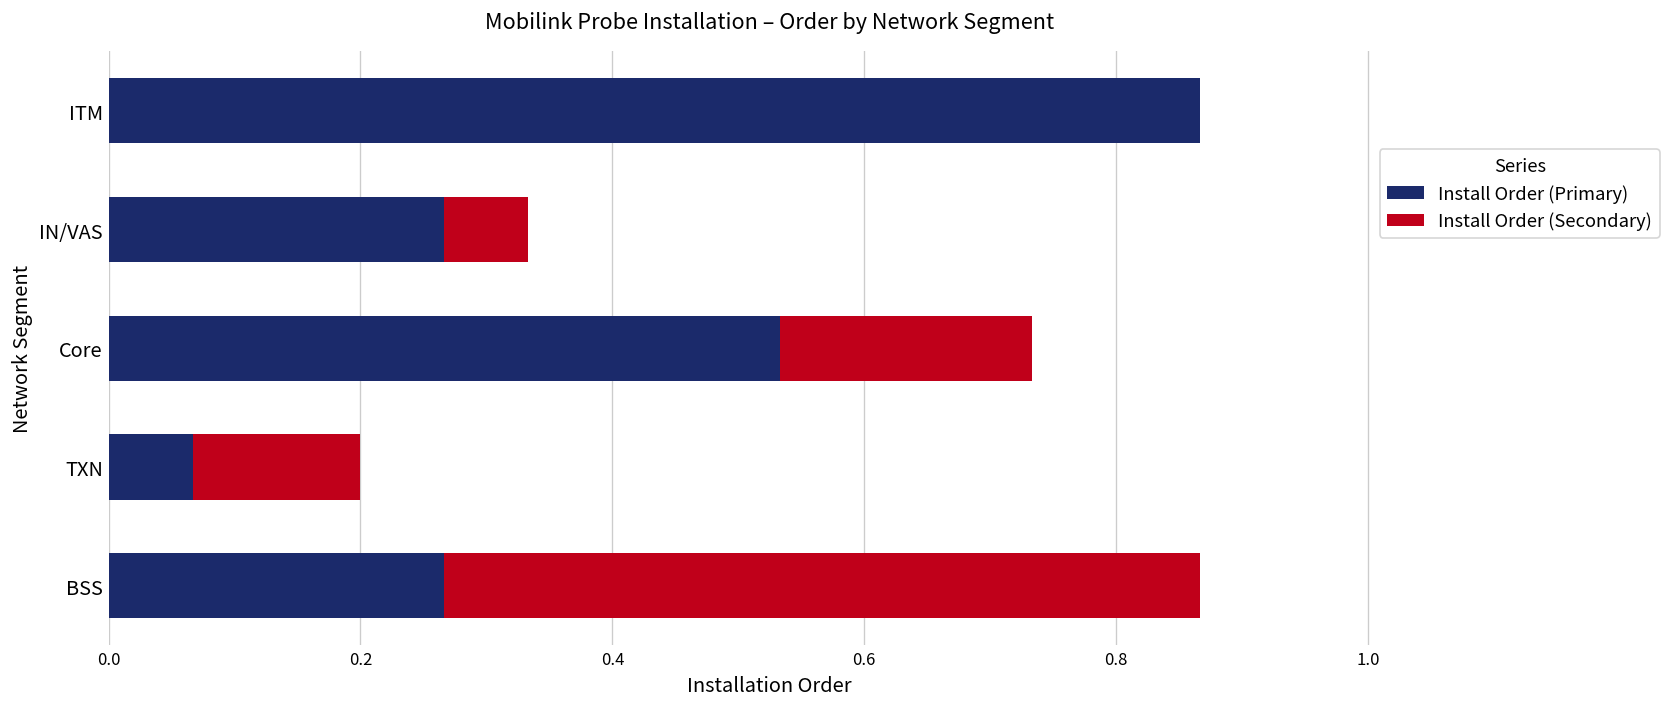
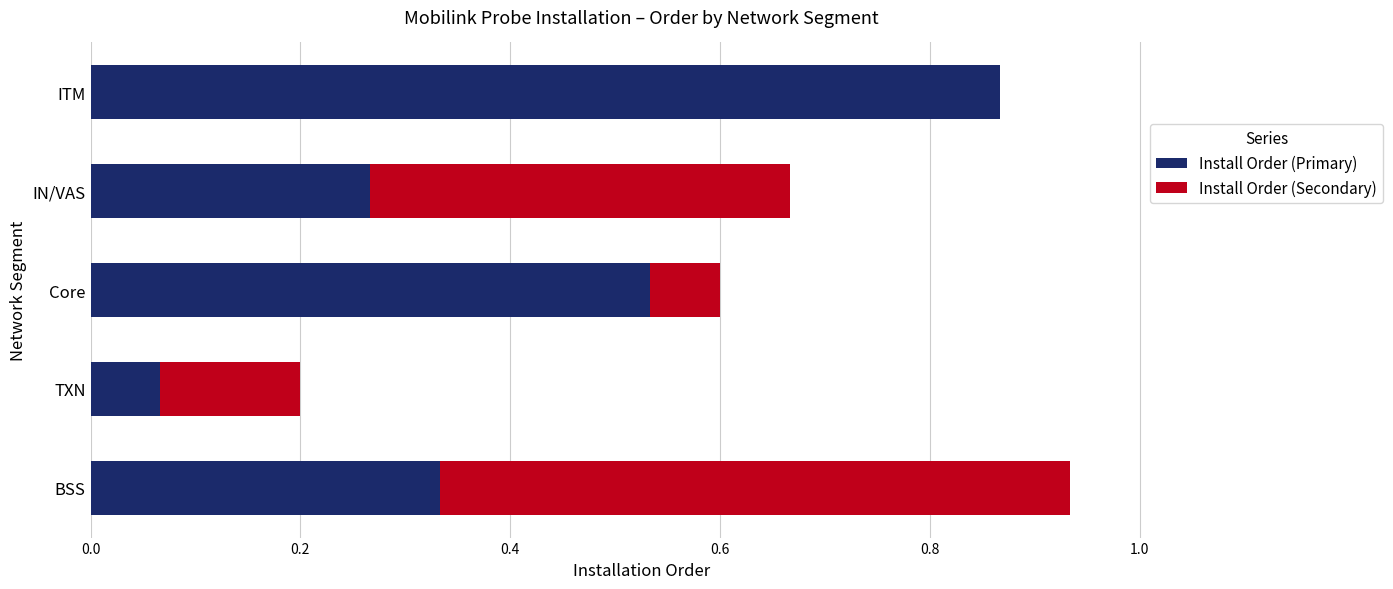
  {
    "Install Order (Primary)": {
      "ITM": 0.867,
      "IN/VAS": 0.267,
      "Core": 0.533,
      "TXN": 0.067,
-     "BSS": 0.267
+     "BSS": 0.333
    },
    "Install Order (Secondary)": {
      "ITM": 0.000,
-     "IN/VAS": 0.067,
-     "Core": 0.200,
+     "IN/VAS": 0.400,
+     "Core": 0.067,
      "TXN": 0.133,
      "BSS": 0.600
    }
  }
